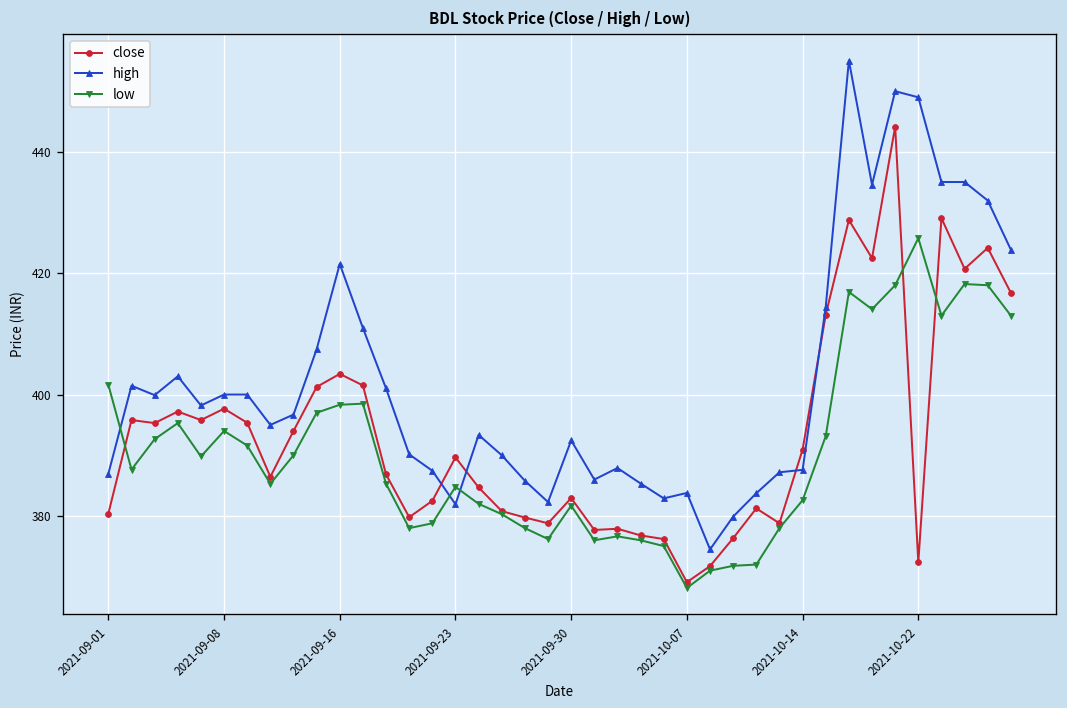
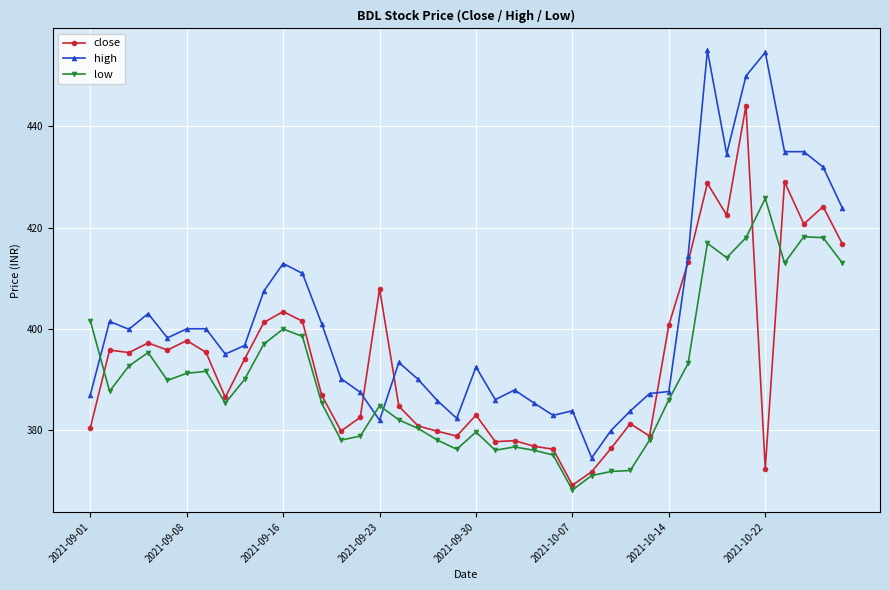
  {
    "close": {
      "2021-09-01": 380,
      "2021-09-08": 398,
      "2021-09-16": 403,
-     "2021-09-23": 390,
+     "2021-09-23": 408,
      "2021-09-30": 383,
      "2021-10-07": 369,
-     "2021-10-14": 391,
+     "2021-10-14": 401,
      "2021-10-22": 372
    },
    "high": {
      "2021-09-01": 387,
      "2021-09-08": 400,
-     "2021-09-16": 422,
+     "2021-09-16": 413,
      "2021-09-23": 382,
      "2021-09-30": 392,
      "2021-10-07": 384,
      "2021-10-14": 388,
-     "2021-10-22": 449
+     "2021-10-22": 455
    },
    "low": {
      "2021-09-01": 402,
-     "2021-09-08": 394,
-     "2021-09-16": 398,
+     "2021-09-08": 391,
+     "2021-09-16": 400,
      "2021-09-23": 385,
-     "2021-09-30": 382,
+     "2021-09-30": 380,
      "2021-10-07": 368,
-     "2021-10-14": 383,
+     "2021-10-14": 386,
      "2021-10-22": 426
    }
  }
